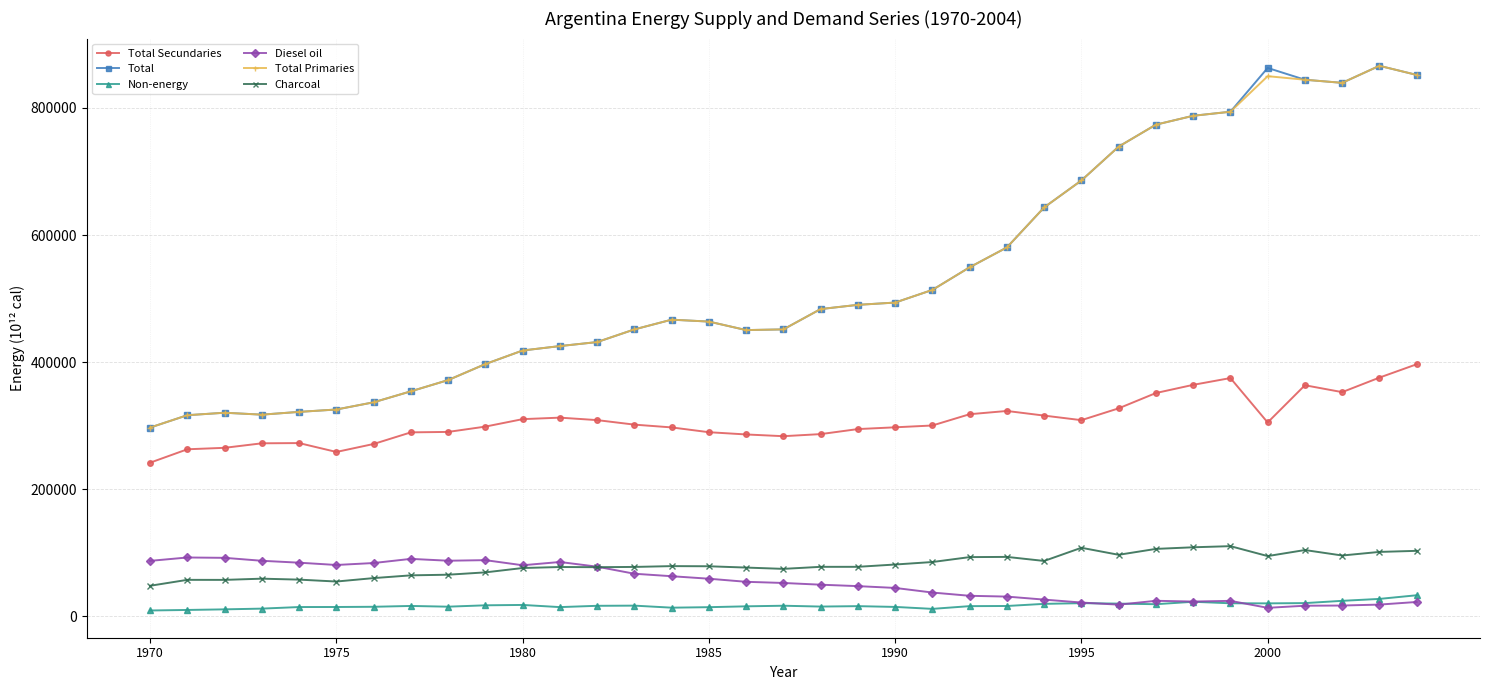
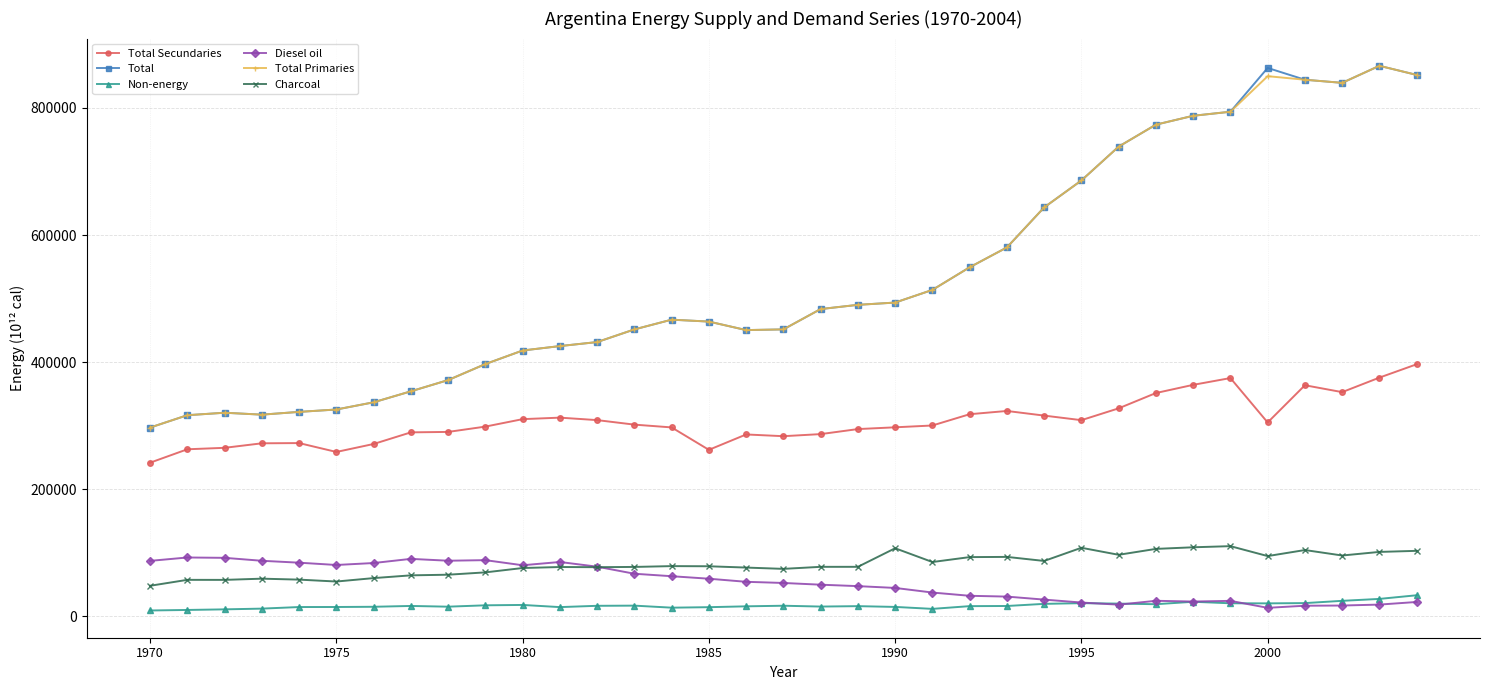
  {
    "Total Secundaries": {
      "1970": 240000,
      "1975": 260000,
      "1980": 310000,
-     "1985": 290000,
+     "1985": 260000,
      "1990": 300000,
      "1995": 310000,
      "2000": 310000
    },
    "Diesel oil": {
      "1970": 90000,
      "1975": 80000,
      "1980": 80000,
      "1985": 60000,
      "1990": 40000,
      "2000": 10000
    },
    "Total Primaries": {
      "2000": 850000
    },
    "Charcoal": {
      "1970": 50000,
      "1975": 50000,
      "1980": 80000,
      "1985": 80000,
-     "1990": 80000,
+     "1990": 110000,
      "1995": 110000,
      "2000": 100000
    }
  }
